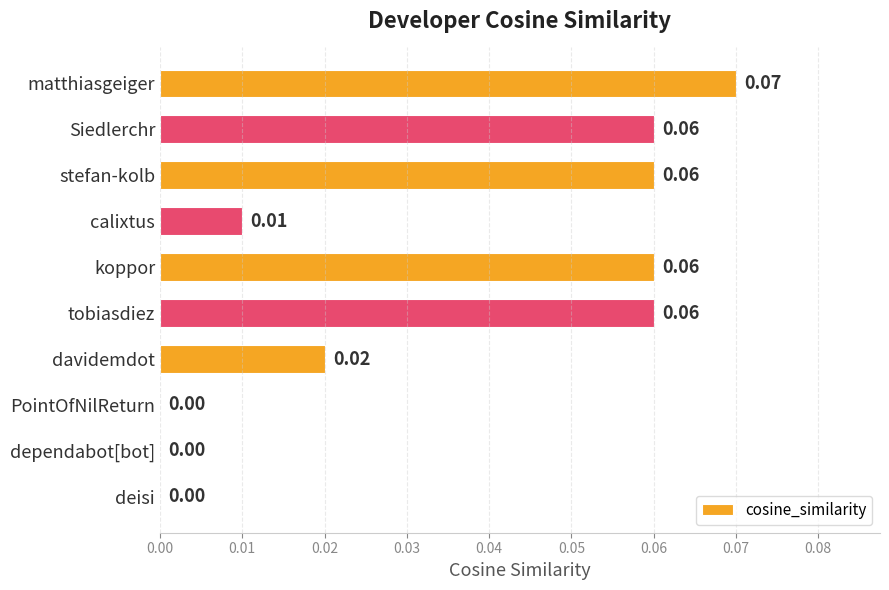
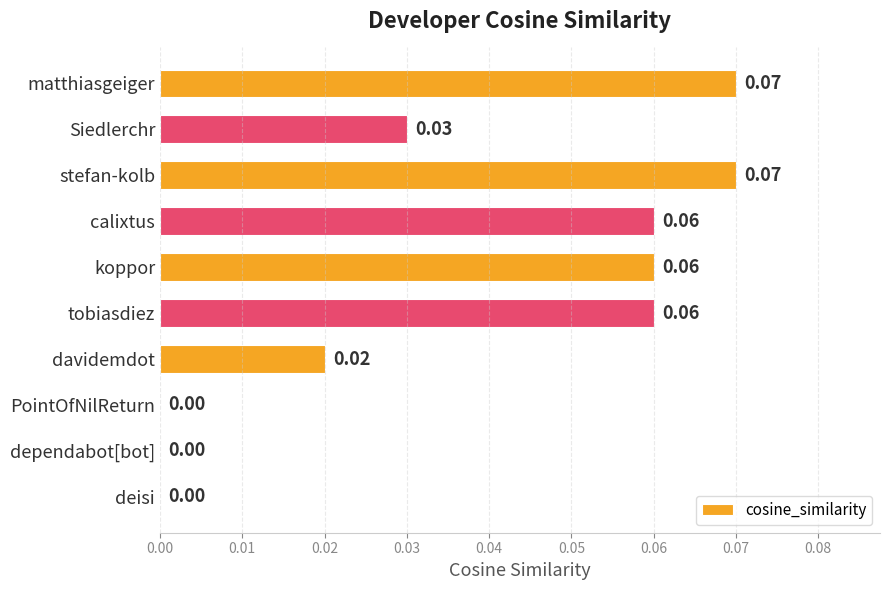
  {
    "matthiasgeiger": 0.07,
-   "Siedlerchr": 0.06,
-   "stefan-kolb": 0.06,
-   "calixtus": 0.01,
+   "Siedlerchr": 0.03,
+   "stefan-kolb": 0.07,
+   "calixtus": 0.06,
    "koppor": 0.06,
    "tobiasdiez": 0.06,
    "davidemdot": 0.02,
    "PointOfNilReturn": 0.00,
    "dependabot[bot]": 0.00,
    "deisi": 0.00
  }
